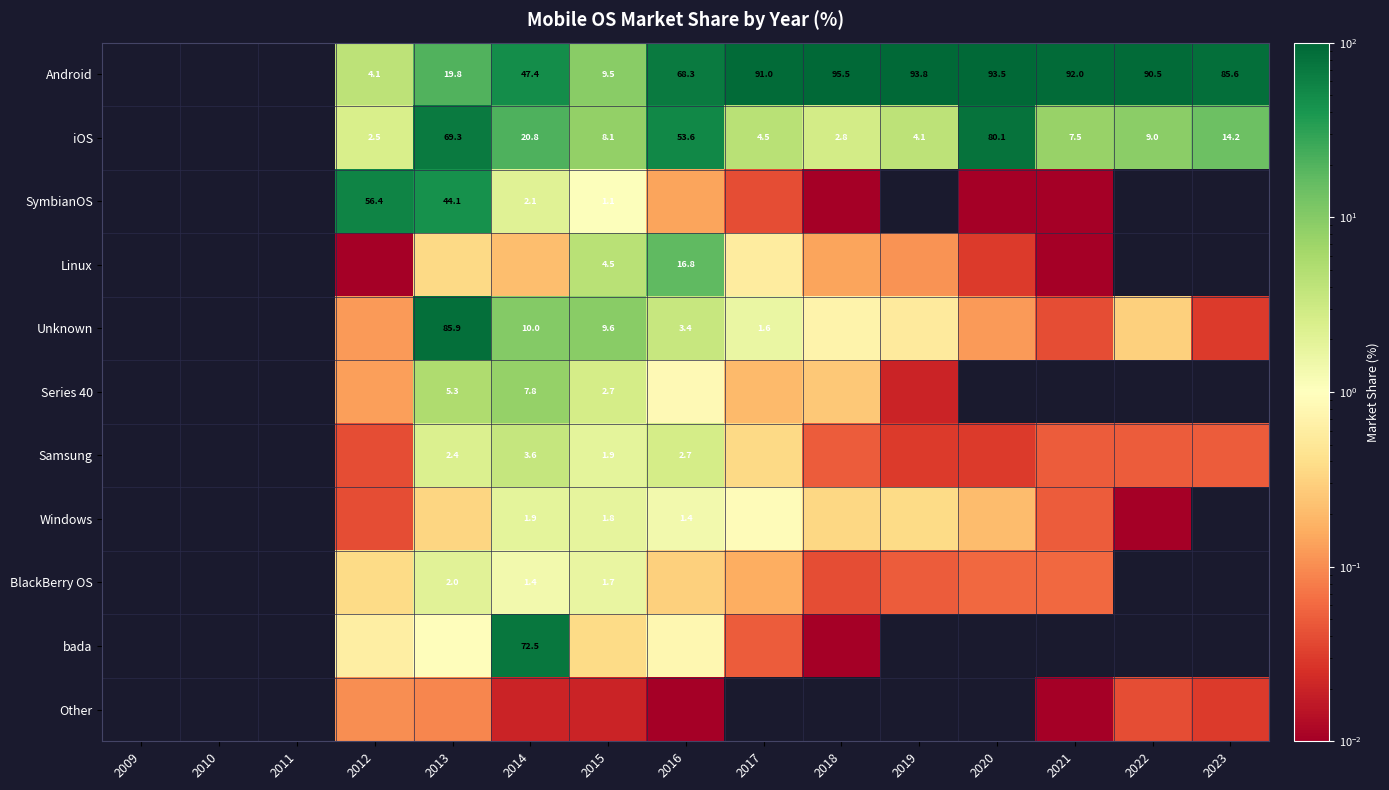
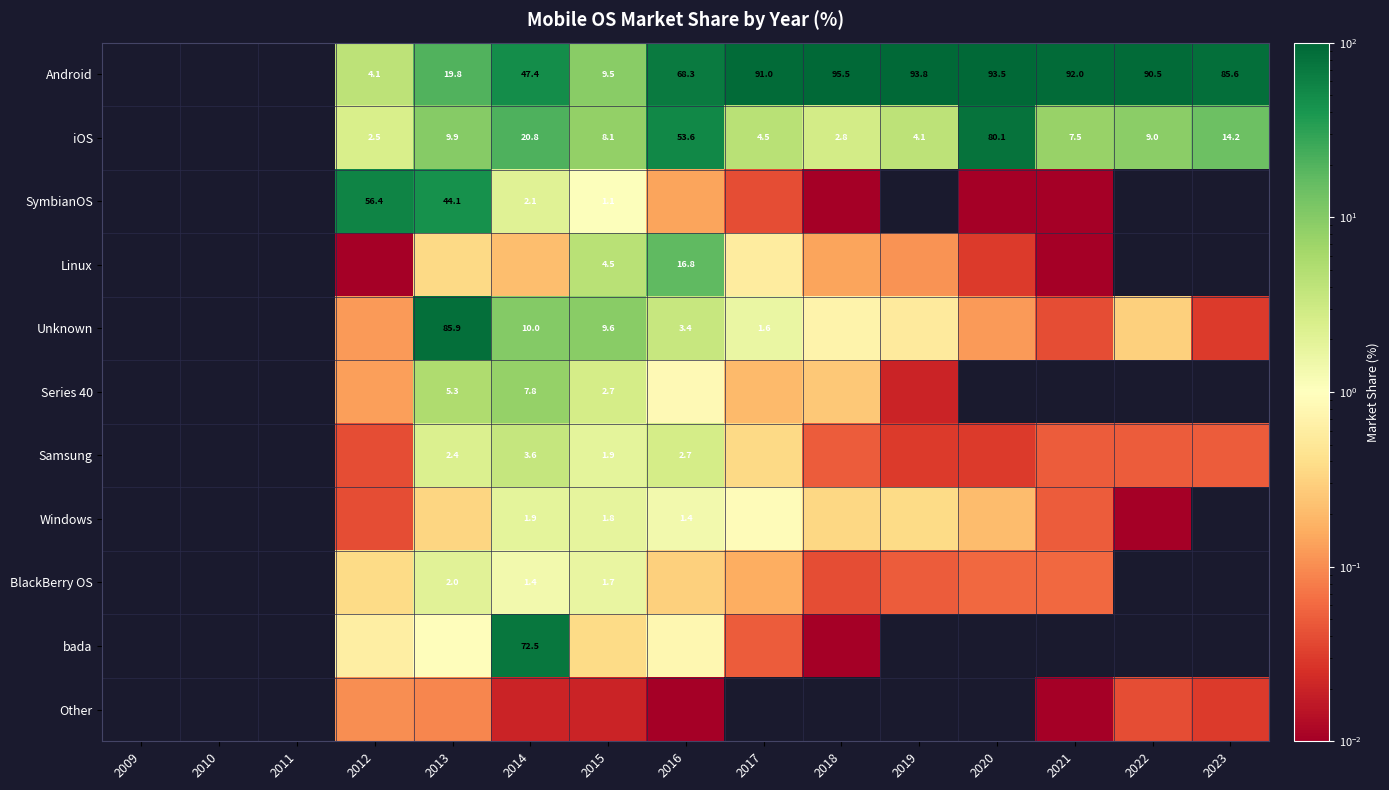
  {
    "Android": {
      "2012": 4.1,
      "2013": 19.8,
      "2014": 47.4,
      "2015": 9.5,
      "2016": 68.3,
      "2017": 91.0,
      "2018": 95.5,
      "2019": 93.8,
      "2020": 93.5,
      "2021": 92.0,
      "2022": 90.5,
      "2023": 85.6
    },
    "iOS": {
      "2012": 2.5,
-     "2013": 69.3,
+     "2013": 9.9,
      "2014": 20.8,
      "2015": 8.1,
      "2016": 53.6,
      "2017": 4.5,
      "2018": 2.8,
      "2019": 4.1,
      "2020": 80.1,
      "2021": 7.5,
      "2022": 9.0,
      "2023": 14.2
    },
    "SymbianOS": {
      "2012": 56.4,
      "2013": 44.1,
      "2014": 2.1,
      "2015": 1.1
    },
    "Linux": {
      "2015": 4.5,
      "2016": 16.8
    },
    "Unknown": {
      "2013": 85.9,
      "2014": 10.0,
      "2015": 9.6,
      "2016": 3.4,
      "2017": 1.6
    },
    "Series 40": {
      "2013": 5.3,
      "2014": 7.8,
      "2015": 2.7
    },
    "Samsung": {
      "2013": 2.4,
      "2014": 3.6,
      "2015": 1.9,
      "2016": 2.7
    },
    "Windows": {
      "2014": 1.9,
      "2015": 1.8,
      "2016": 1.4
    },
    "BlackBerry OS": {
      "2013": 2.0,
      "2014": 1.4,
      "2015": 1.7
    },
    "bada": {
      "2014": 72.5
    }
  }
